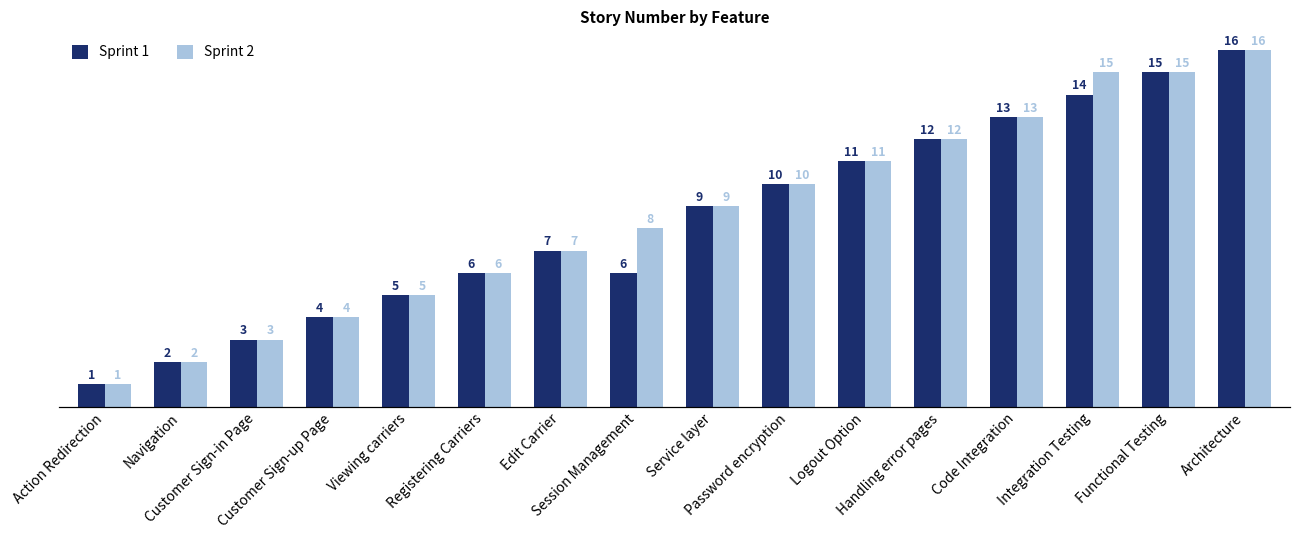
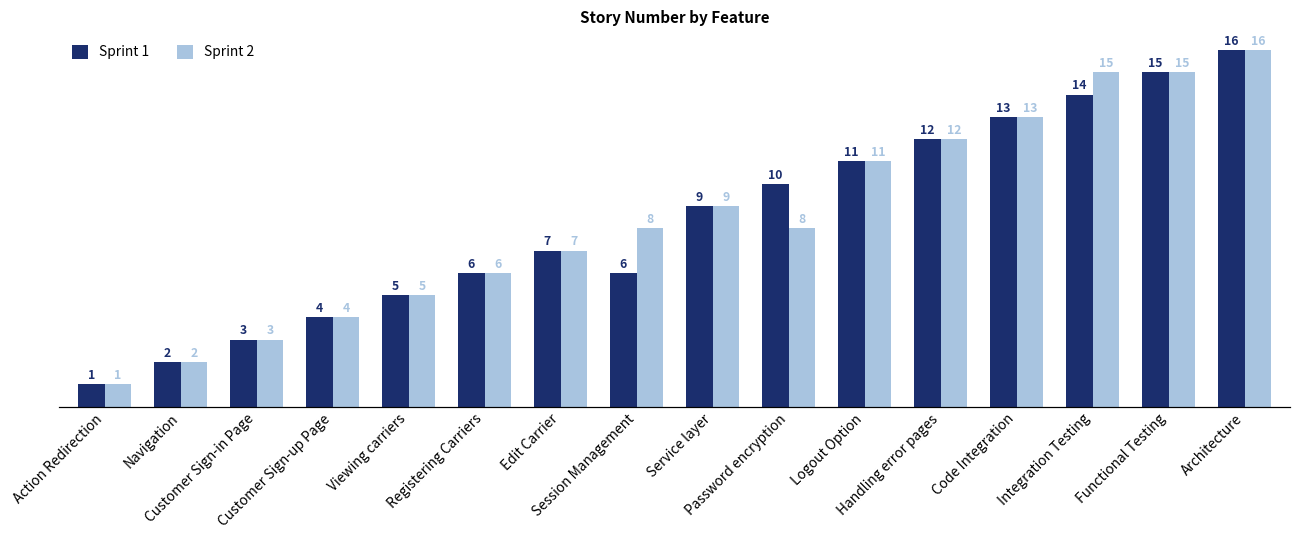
  {
    "Sprint 1": {
      "Action Redirection": 1,
      "Navigation": 2,
      "Customer Sign-in Page": 3,
      "Customer Sign-up Page": 4,
      "Viewing carriers": 5,
      "Registering Carriers": 6,
      "Edit Carrier": 7,
      "Session Management": 6,
      "Service layer": 9,
      "Password encryption": 10,
      "Logout Option": 11,
      "Handling error pages": 12,
      "Code Integration": 13,
      "Integration Testing": 14,
      "Functional Testing": 15,
      "Architecture": 16
    },
    "Sprint 2": {
      "Action Redirection": 1,
      "Navigation": 2,
      "Customer Sign-in Page": 3,
      "Customer Sign-up Page": 4,
      "Viewing carriers": 5,
      "Registering Carriers": 6,
      "Edit Carrier": 7,
      "Session Management": 8,
      "Service layer": 9,
-     "Password encryption": 10,
+     "Password encryption": 8,
      "Logout Option": 11,
      "Handling error pages": 12,
      "Code Integration": 13,
      "Integration Testing": 15,
      "Functional Testing": 15,
      "Architecture": 16
    }
  }
